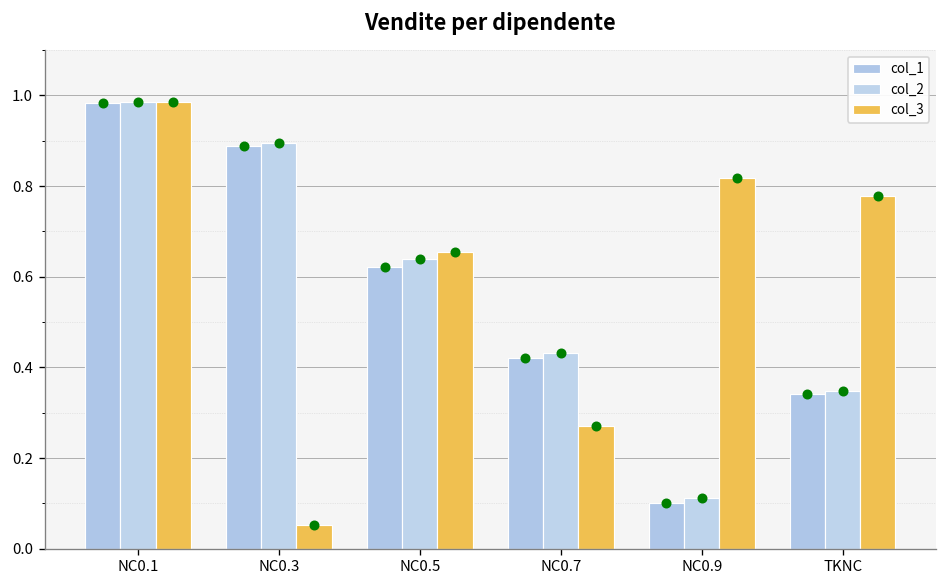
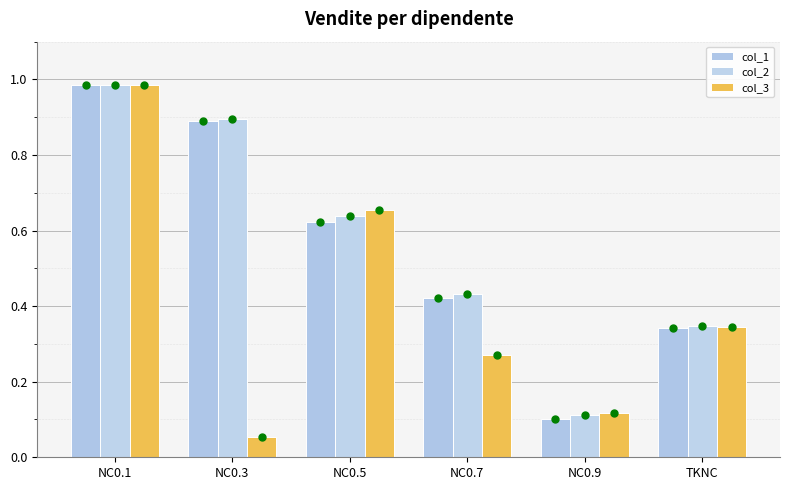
  {
    "col_3": {
      "NC0.1": 0.99,
      "NC0.3": 0.05,
      "NC0.5": 0.65,
      "NC0.7": 0.27,
-     "NC0.9": 0.82,
-     "TKNC": 0.78
+     "NC0.9": 0.12,
+     "TKNC": 0.35
    }
  }
